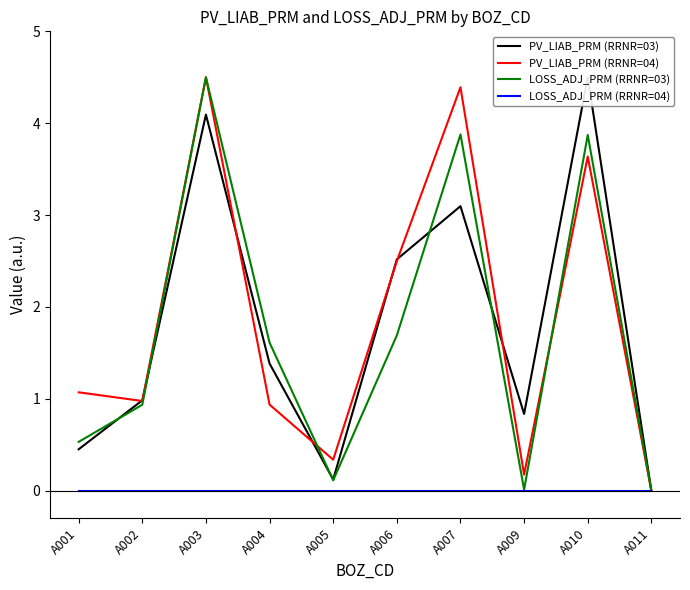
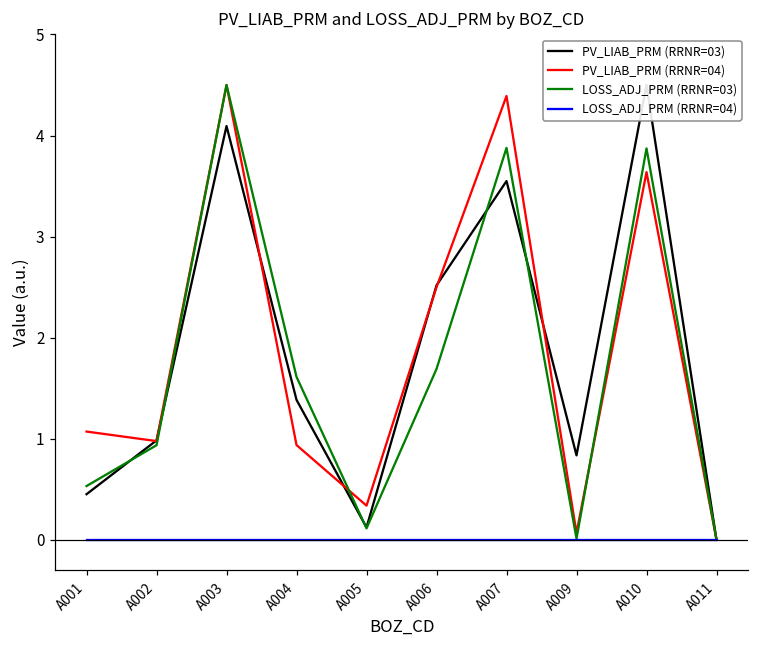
  {
    "PV_LIAB_PRM (RRNR=03)": {
      "A001": 0.5,
      "A003": 4.1,
      "A004": 1.4,
-     "A007": 3.1,
+     "A007": 3.5,
      "A009": 0.8
    },
    "PV_LIAB_PRM (RRNR=04)": {
      "A001": 1.1,
      "A004": 0.9,
      "A005": 0.3,
      "A007": 4.4,
-     "A009": 0.2,
+     "A009": 0.1,
      "A010": 3.6
    },
    "LOSS_ADJ_PRM (RRNR=03)": {
      "A001": 0.5,
      "A002": 0.9,
      "A004": 1.6,
      "A006": 1.7,
      "A007": 3.9,
      "A010": 3.9
    },
    "LOSS_ADJ_PRM (RRNR=04)": {
      "A001": 0.0,
      "A002": 0.0,
      "A003": 0.0,
      "A004": 0.0,
      "A005": 0.0,
      "A006": 0.0,
      "A007": 0.0,
      "A010": 0.0
    }
  }
